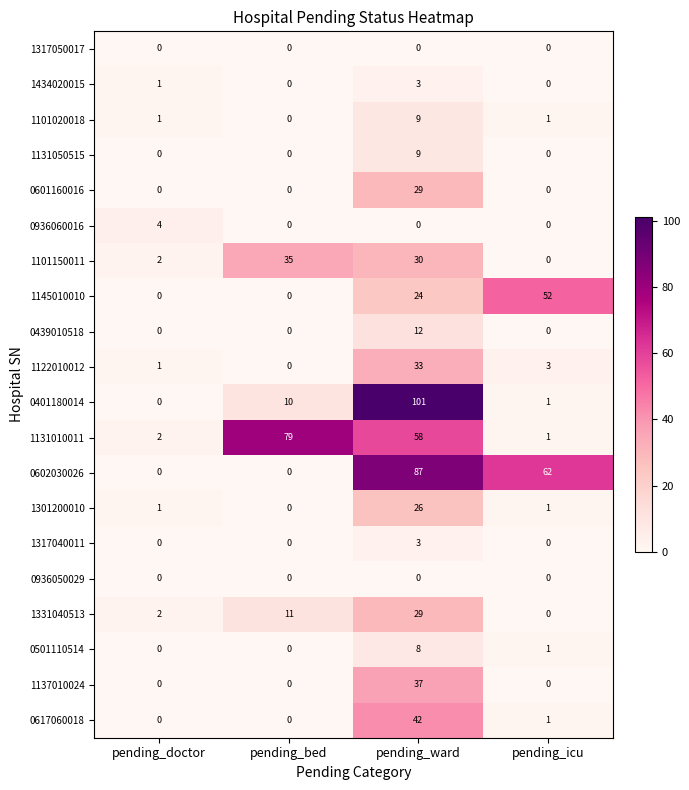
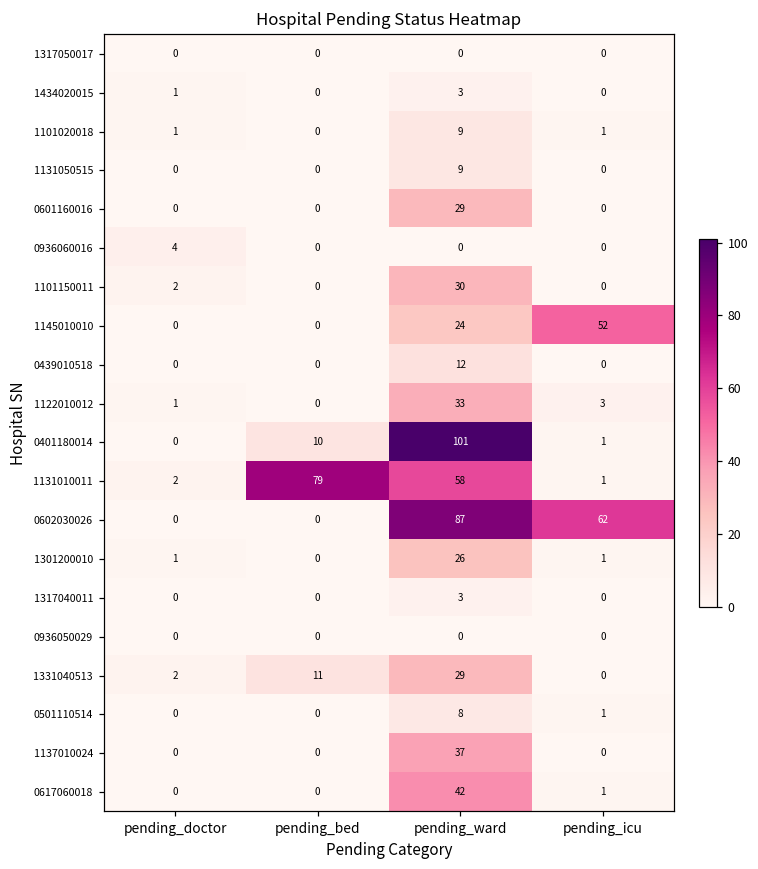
  {
    "1317050017": {
      "pending_doctor": 0,
      "pending_bed": 0,
      "pending_ward": 0,
      "pending_icu": 0
    },
    "1434020015": {
      "pending_doctor": 1,
      "pending_bed": 0,
      "pending_ward": 3,
      "pending_icu": 0
    },
    "1101020018": {
      "pending_doctor": 1,
      "pending_bed": 0,
      "pending_ward": 9,
      "pending_icu": 1
    },
    "1131050515": {
      "pending_doctor": 0,
      "pending_bed": 0,
      "pending_ward": 9,
      "pending_icu": 0
    },
    "0601160016": {
      "pending_doctor": 0,
      "pending_bed": 0,
      "pending_ward": 29,
      "pending_icu": 0
    },
    "0936060016": {
      "pending_doctor": 4,
      "pending_bed": 0,
      "pending_ward": 0,
      "pending_icu": 0
    },
    "1101150011": {
      "pending_doctor": 2,
-     "pending_bed": 35,
+     "pending_bed": 0,
      "pending_ward": 30,
      "pending_icu": 0
    },
    "1145010010": {
      "pending_doctor": 0,
      "pending_bed": 0,
      "pending_ward": 24,
      "pending_icu": 52
    },
    "0439010518": {
      "pending_doctor": 0,
      "pending_bed": 0,
      "pending_ward": 12,
      "pending_icu": 0
    },
    "1122010012": {
      "pending_doctor": 1,
      "pending_bed": 0,
      "pending_ward": 33,
      "pending_icu": 3
    },
    "0401180014": {
      "pending_doctor": 0,
      "pending_bed": 10,
      "pending_ward": 101,
      "pending_icu": 1
    },
    "1131010011": {
      "pending_doctor": 2,
      "pending_bed": 79,
      "pending_ward": 58,
      "pending_icu": 1
    },
    "0602030026": {
      "pending_doctor": 0,
      "pending_bed": 0,
      "pending_ward": 87,
      "pending_icu": 62
    },
    "1301200010": {
      "pending_doctor": 1,
      "pending_bed": 0,
      "pending_ward": 26,
      "pending_icu": 1
    },
    "1317040011": {
      "pending_doctor": 0,
      "pending_bed": 0,
      "pending_ward": 3,
      "pending_icu": 0
    },
    "0936050029": {
      "pending_doctor": 0,
      "pending_bed": 0,
      "pending_ward": 0,
      "pending_icu": 0
    },
    "1331040513": {
      "pending_doctor": 2,
      "pending_bed": 11,
      "pending_ward": 29,
      "pending_icu": 0
    },
    "0501110514": {
      "pending_doctor": 0,
      "pending_bed": 0,
      "pending_ward": 8,
      "pending_icu": 1
    },
    "1137010024": {
      "pending_doctor": 0,
      "pending_bed": 0,
      "pending_ward": 37,
      "pending_icu": 0
    },
    "0617060018": {
      "pending_doctor": 0,
      "pending_bed": 0,
      "pending_ward": 42,
      "pending_icu": 1
    }
  }
